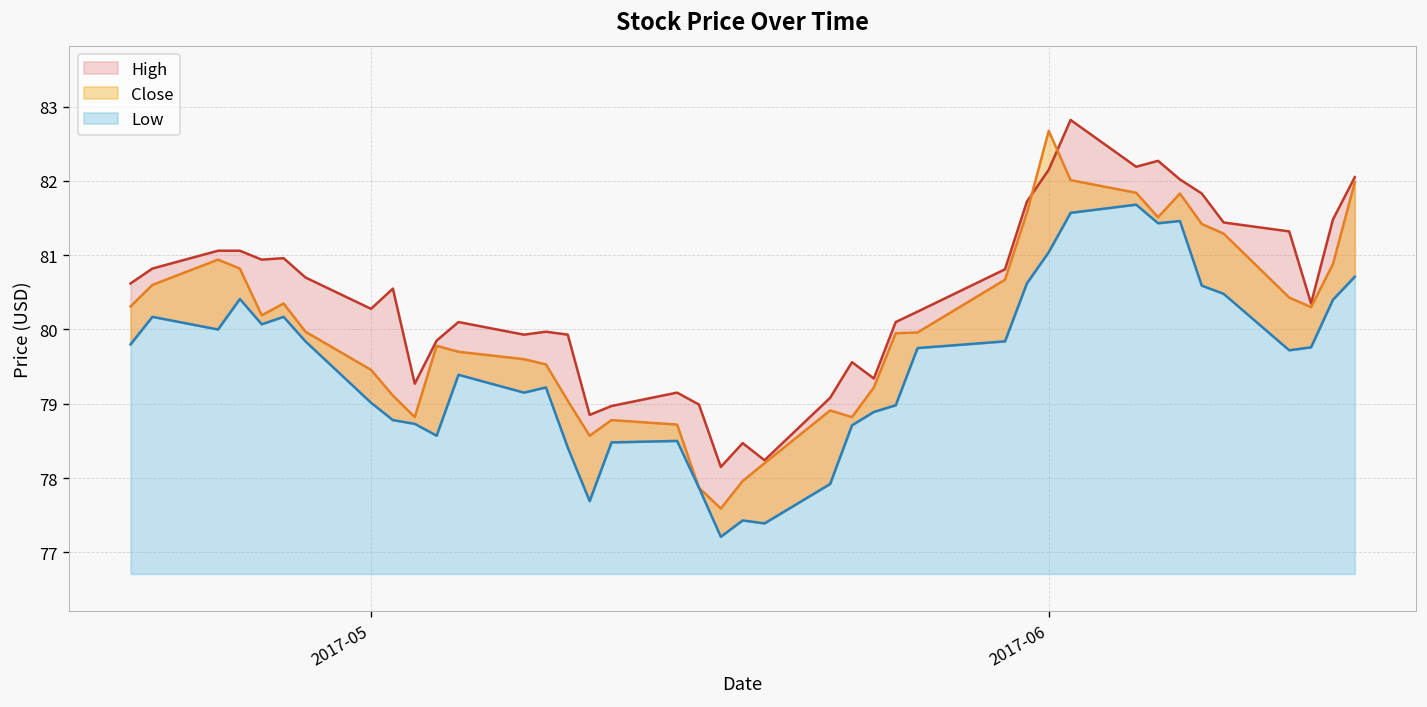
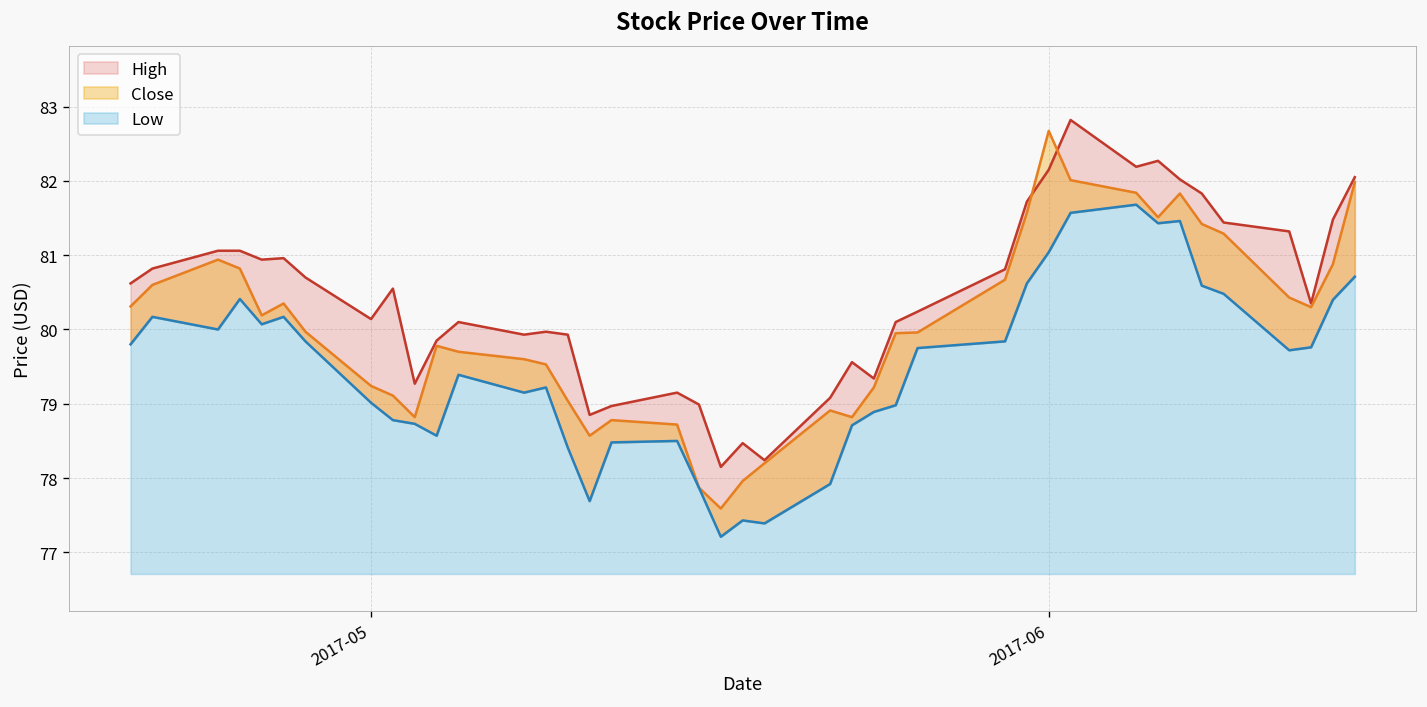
  {
    "High": {
-     "2017-05": 80.3,
+     "2017-05": 80.1,
      "2017-06": 82.2
    },
    "Close": {
-     "2017-05": 79.5,
+     "2017-05": 79.2,
      "2017-06": 82.7
    },
    "Low": {
      "2017-05": 79.0,
      "2017-06": 81.0
    }
  }
